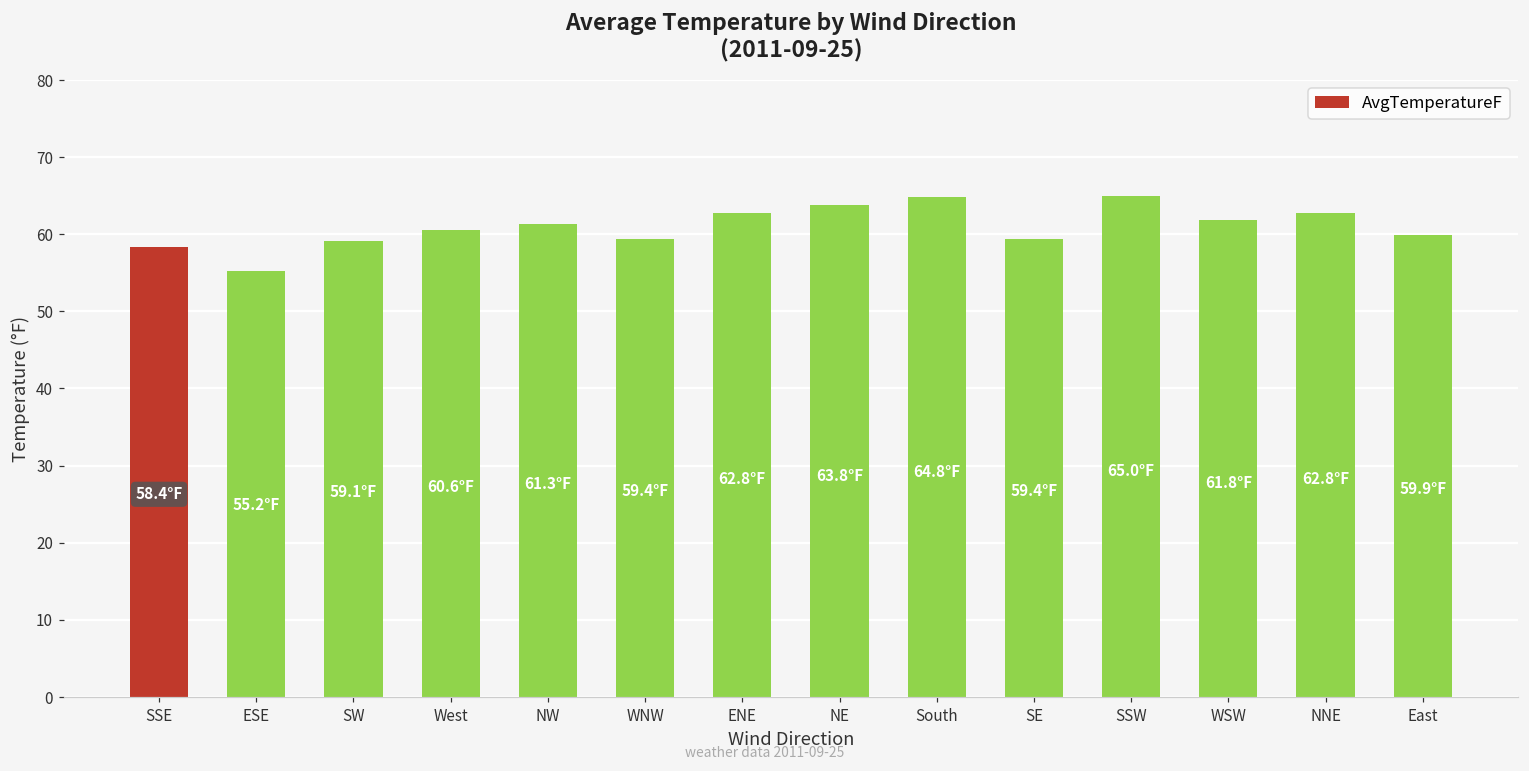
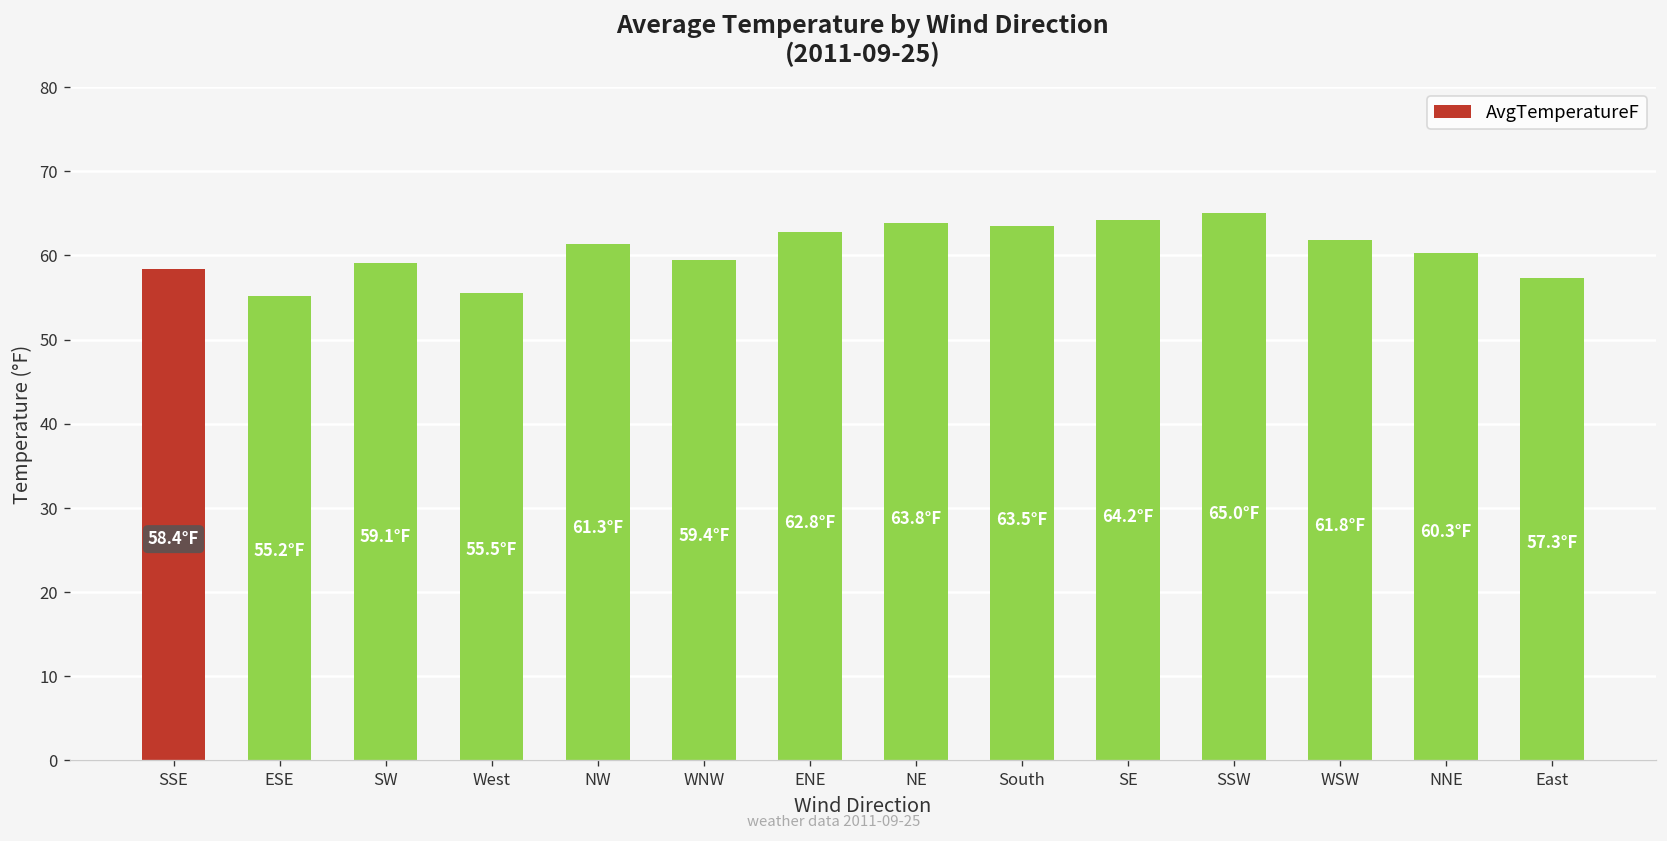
  {
-   "West": "60.6°F",
-   "South": "64.8°F",
-   "SE": "59.4°F",
-   "NNE": "62.8°F",
-   "East": "59.9°F"
+   "West": "55.5°F",
+   "South": "63.5°F",
+   "SE": "64.2°F",
+   "NNE": "60.3°F",
+   "East": "57.3°F"
  }
